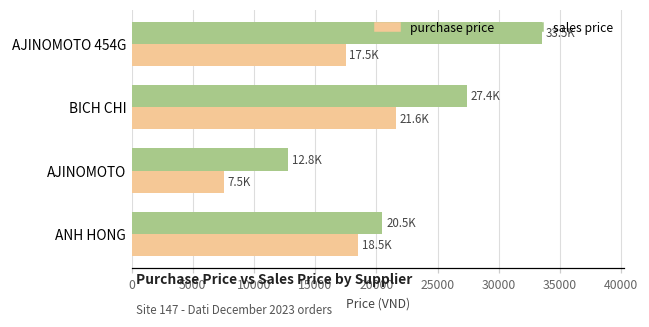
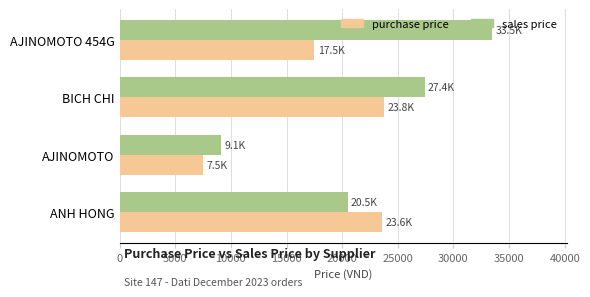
  {
    "purchase price": {
      "AJINOMOTO 454G": "17.5K",
-     "BICH CHI": "21.6K",
+     "BICH CHI": "23.8K",
      "AJINOMOTO": "7.5K",
-     "ANH HONG": "18.5K"
+     "ANH HONG": "23.6K"
    },
    "sales price": {
      "AJINOMOTO 454G": "33.5K",
      "BICH CHI": "27.4K",
-     "AJINOMOTO": "12.8K",
+     "AJINOMOTO": "9.1K",
      "ANH HONG": "20.5K"
    }
  }
